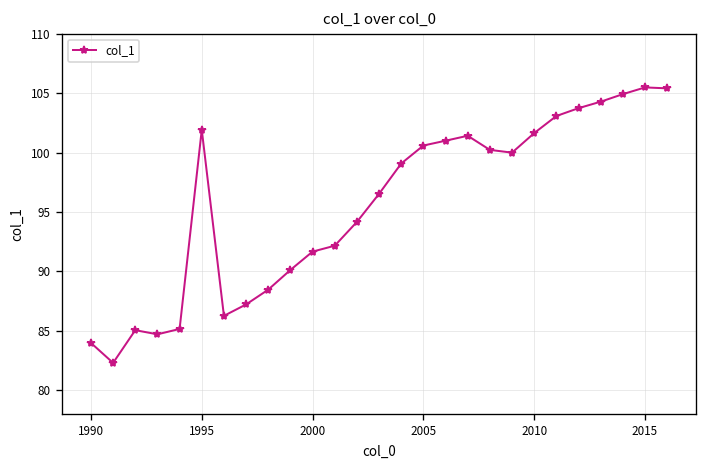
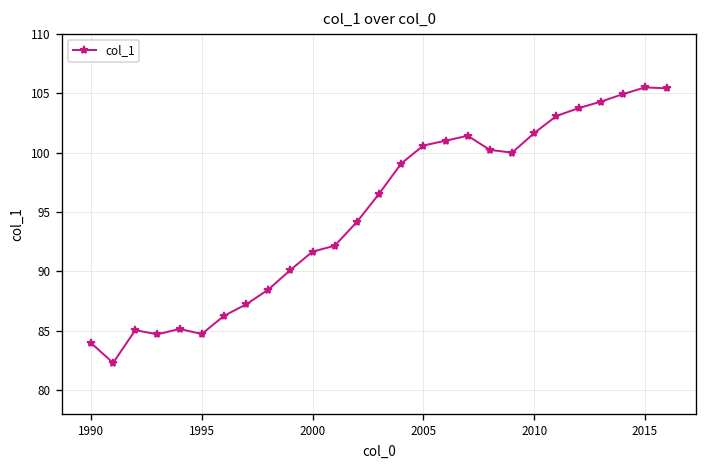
  {
    "1990": 84,
-   "1995": 102,
+   "1995": 85,
    "2000": 92,
    "2005": 101,
    "2010": 102,
    "2015": 105
  }
